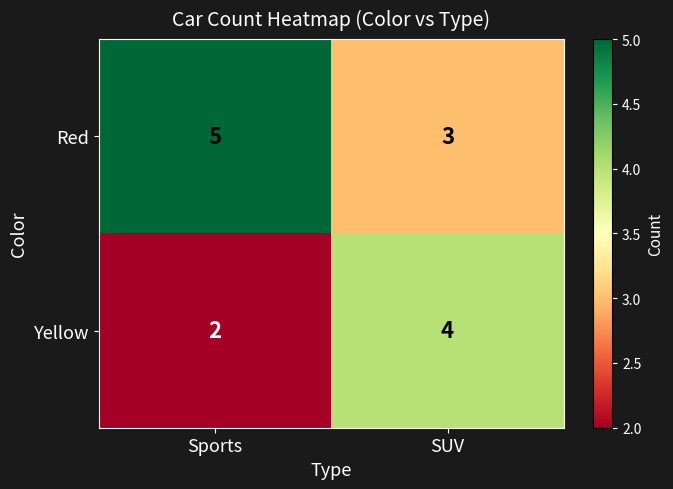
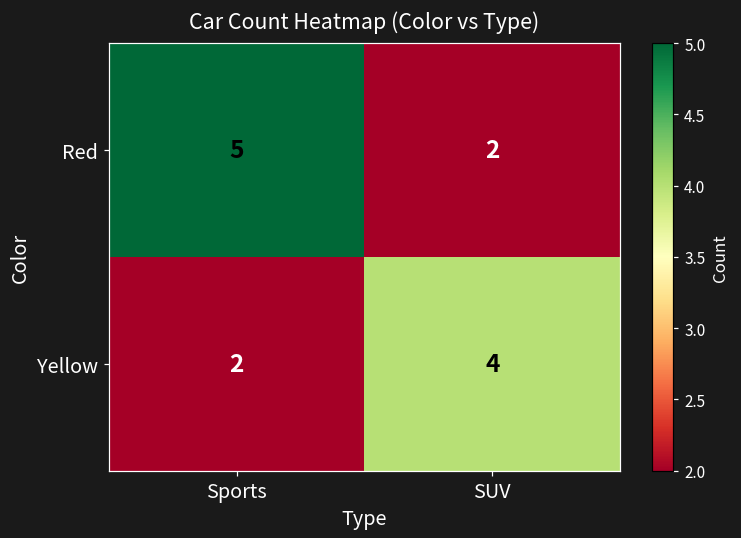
  {
    "Red": {
      "Sports": 5,
-     "SUV": 3
+     "SUV": 2
    },
    "Yellow": {
      "Sports": 2,
      "SUV": 4
    }
  }
